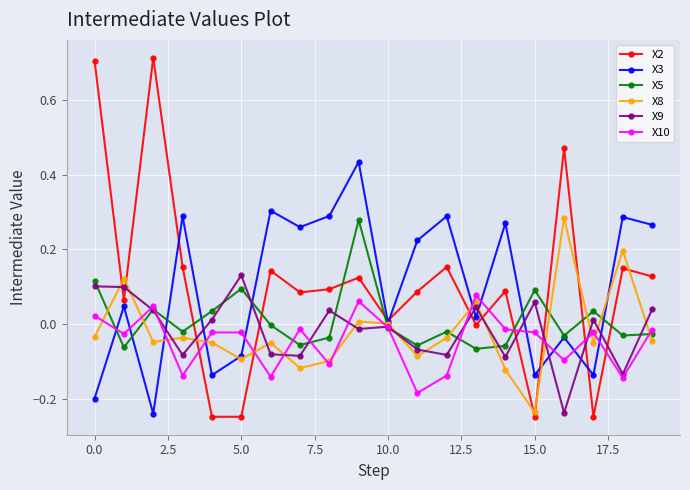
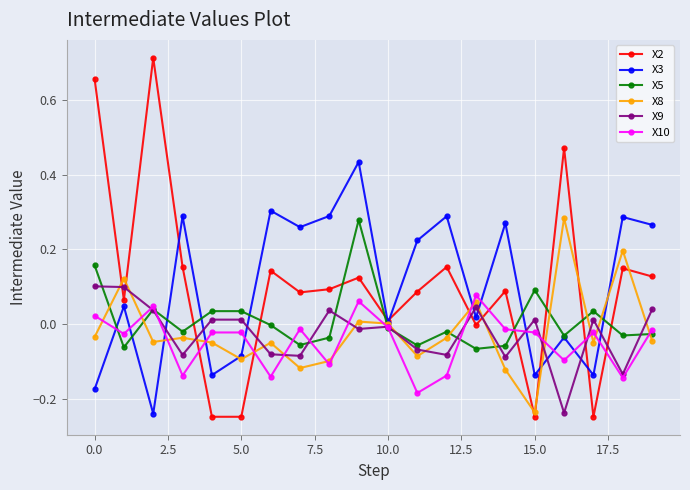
  {
    "X2": {
-     "0.0": 0.70,
+     "0.0": 0.66,
      "5.0": -0.25,
      "10.0": 0.01,
      "15.0": -0.25
    },
    "X3": {
-     "0.0": -0.20,
+     "0.0": -0.17,
      "5.0": -0.08,
      "15.0": -0.14
    },
    "X5": {
-     "0.0": 0.12,
-     "5.0": 0.09,
+     "0.0": 0.16,
+     "5.0": 0.03,
      "15.0": 0.09
    },
    "X8": {
      "0.0": -0.03,
      "5.0": -0.09,
      "15.0": -0.24
    },
    "X9": {
      "0.0": 0.10,
-     "5.0": 0.13,
-     "15.0": 0.06
+     "5.0": 0.01,
+     "15.0": 0.01
    },
    "X10": {
      "0.0": 0.02,
      "5.0": -0.02,
      "15.0": -0.02
    }
  }
